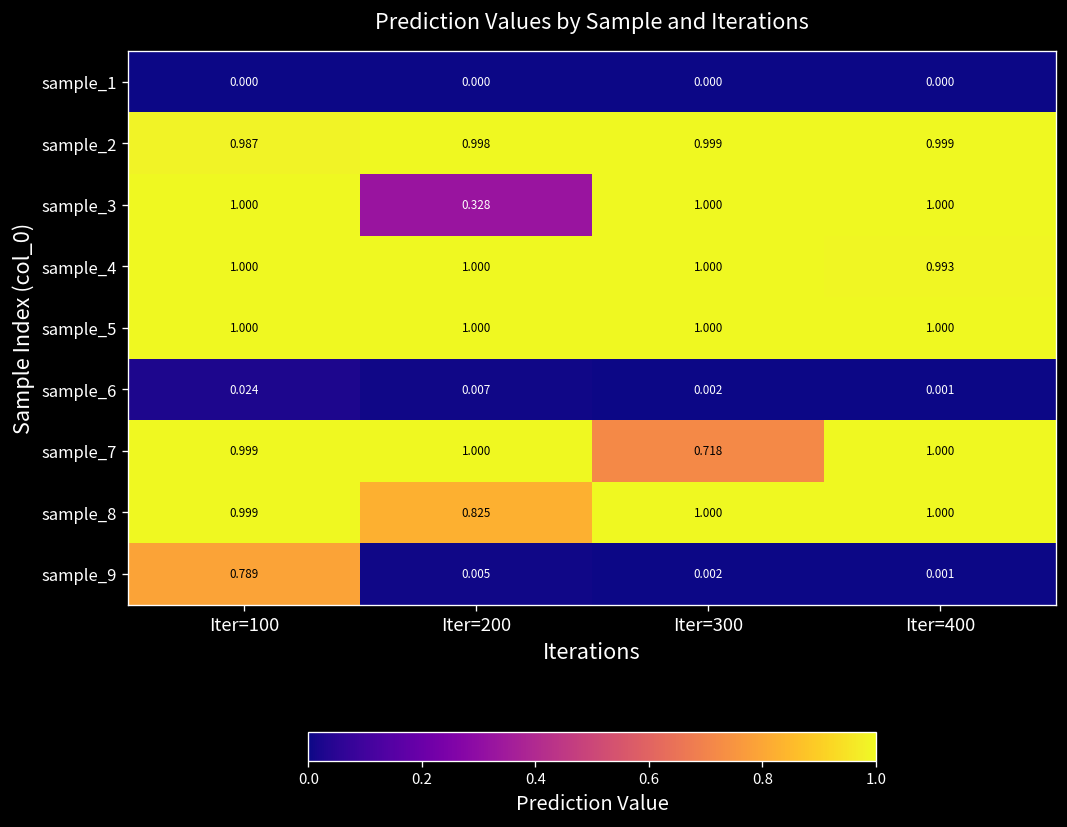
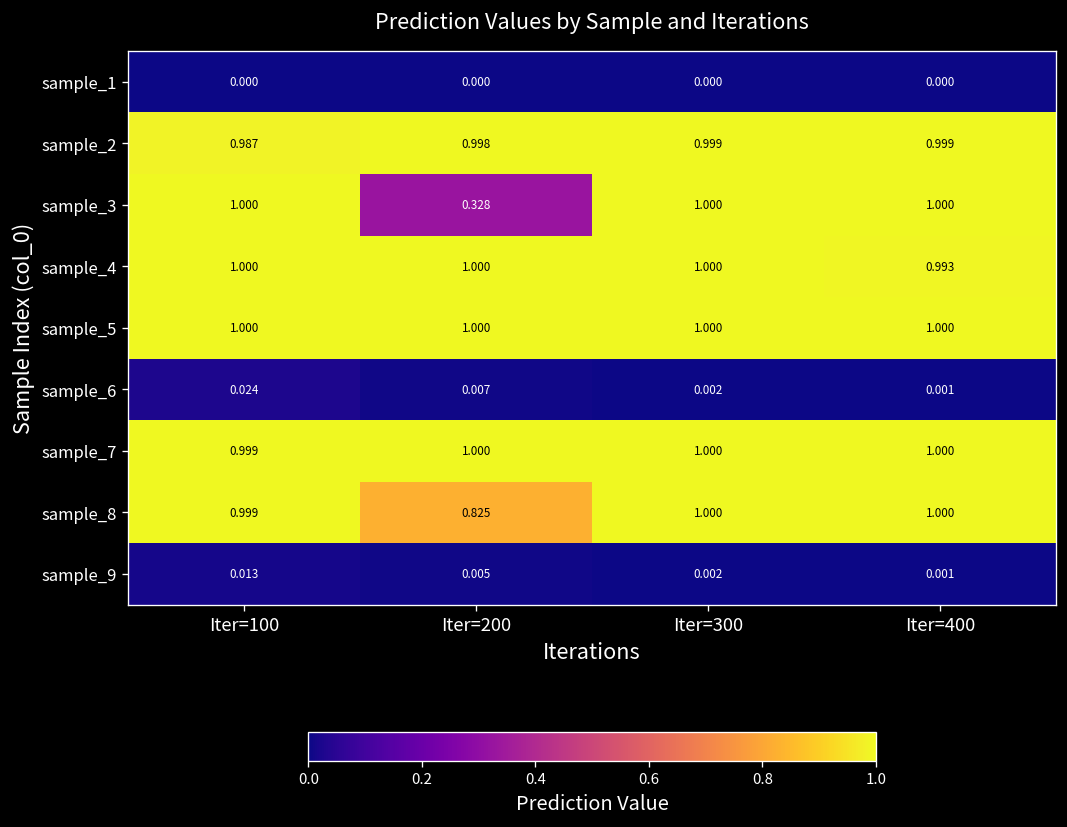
  {
    "sample_1": {
      "Iter=100": 0.000,
      "Iter=200": 0.000,
      "Iter=300": 0.000,
      "Iter=400": 0.000
    },
    "sample_2": {
      "Iter=100": 0.987,
      "Iter=200": 0.998,
      "Iter=300": 0.999,
      "Iter=400": 0.999
    },
    "sample_3": {
      "Iter=100": 1.000,
      "Iter=200": 0.328,
      "Iter=300": 1.000,
      "Iter=400": 1.000
    },
    "sample_4": {
      "Iter=100": 1.000,
      "Iter=200": 1.000,
      "Iter=300": 1.000,
      "Iter=400": 0.993
    },
    "sample_5": {
      "Iter=100": 1.000,
      "Iter=200": 1.000,
      "Iter=300": 1.000,
      "Iter=400": 1.000
    },
    "sample_6": {
      "Iter=100": 0.024,
      "Iter=200": 0.007,
      "Iter=300": 0.002,
      "Iter=400": 0.001
    },
    "sample_7": {
      "Iter=100": 0.999,
      "Iter=200": 1.000,
-     "Iter=300": 0.718,
+     "Iter=300": 1.000,
      "Iter=400": 1.000
    },
    "sample_8": {
      "Iter=100": 0.999,
      "Iter=200": 0.825,
      "Iter=300": 1.000,
      "Iter=400": 1.000
    },
    "sample_9": {
-     "Iter=100": 0.789,
+     "Iter=100": 0.013,
      "Iter=200": 0.005,
      "Iter=300": 0.002,
      "Iter=400": 0.001
    }
  }
